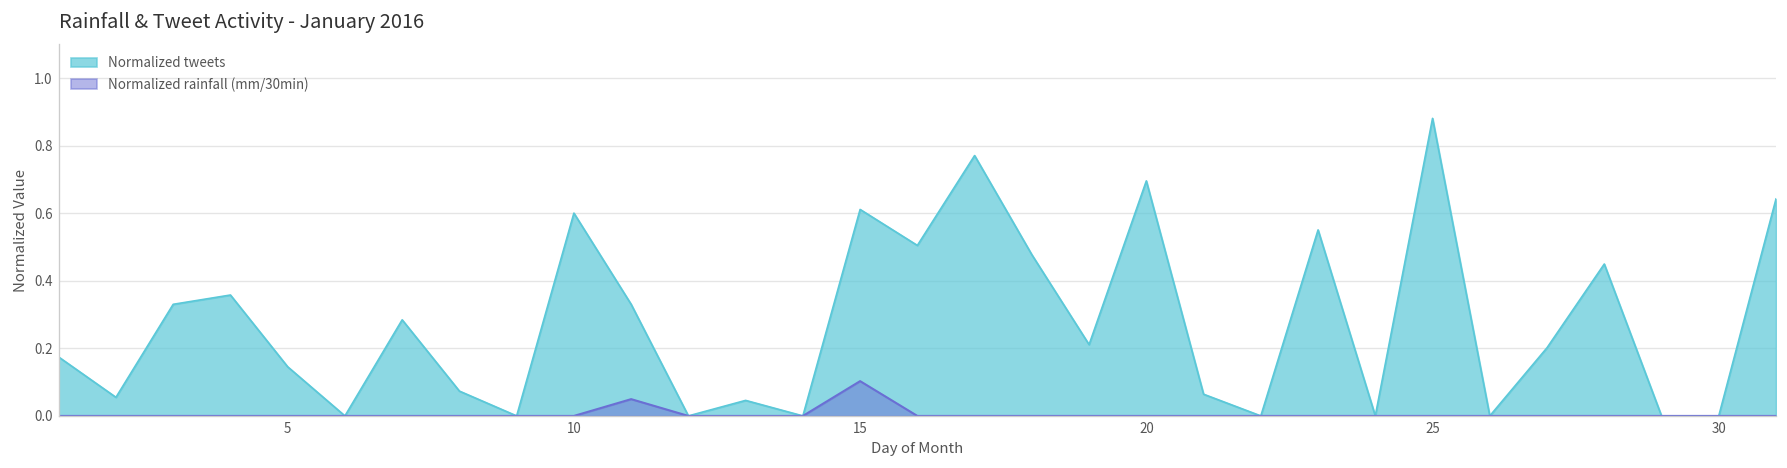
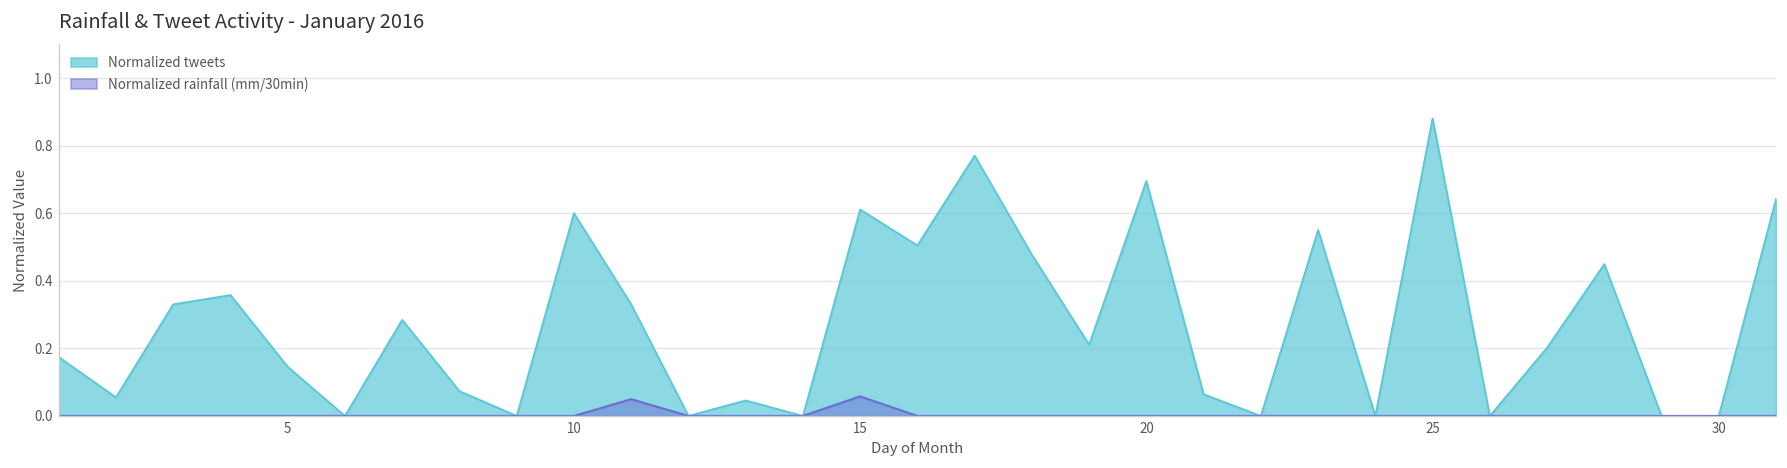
  {
    "Normalized tweets": {
      "5": 0.15,
      "10": 0.60,
      "15": 0.61,
      "20": 0.70,
      "25": 0.88
    },
    "Normalized rainfall (mm/30min)": {
      "5": 0.00,
      "10": 0.00,
-     "15": 0.10,
+     "15": 0.06,
      "20": 0.00,
      "25": 0.00
    }
  }
